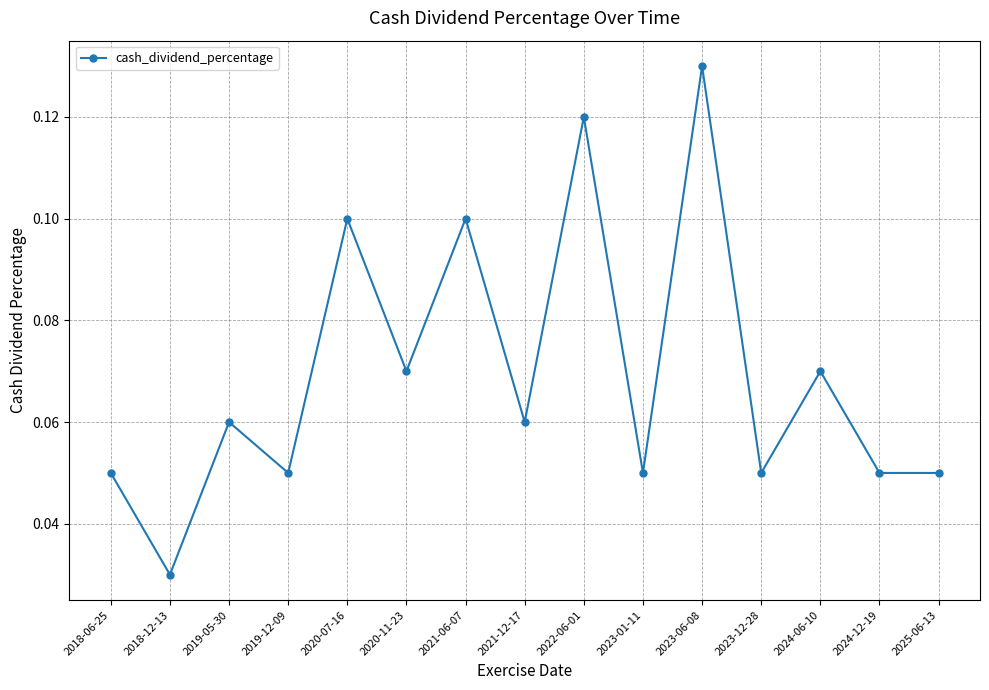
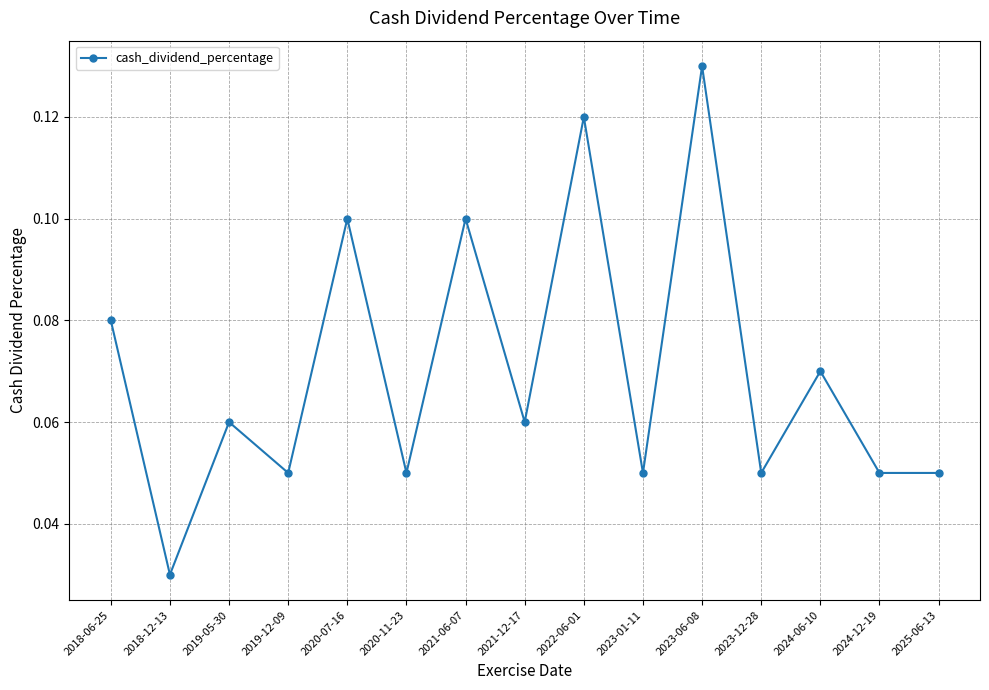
  {
-   "2018-06-25": 0.05,
+   "2018-06-25": 0.08,
    "2018-12-13": 0.03,
    "2019-05-30": 0.06,
    "2019-12-09": 0.05,
    "2020-07-16": 0.10,
-   "2020-11-23": 0.07,
+   "2020-11-23": 0.05,
    "2021-06-07": 0.10,
    "2021-12-17": 0.06,
    "2022-06-01": 0.12,
    "2023-01-11": 0.05,
    "2023-06-08": 0.13,
    "2023-12-28": 0.05,
    "2024-06-10": 0.07,
    "2024-12-19": 0.05,
    "2025-06-13": 0.05
  }
